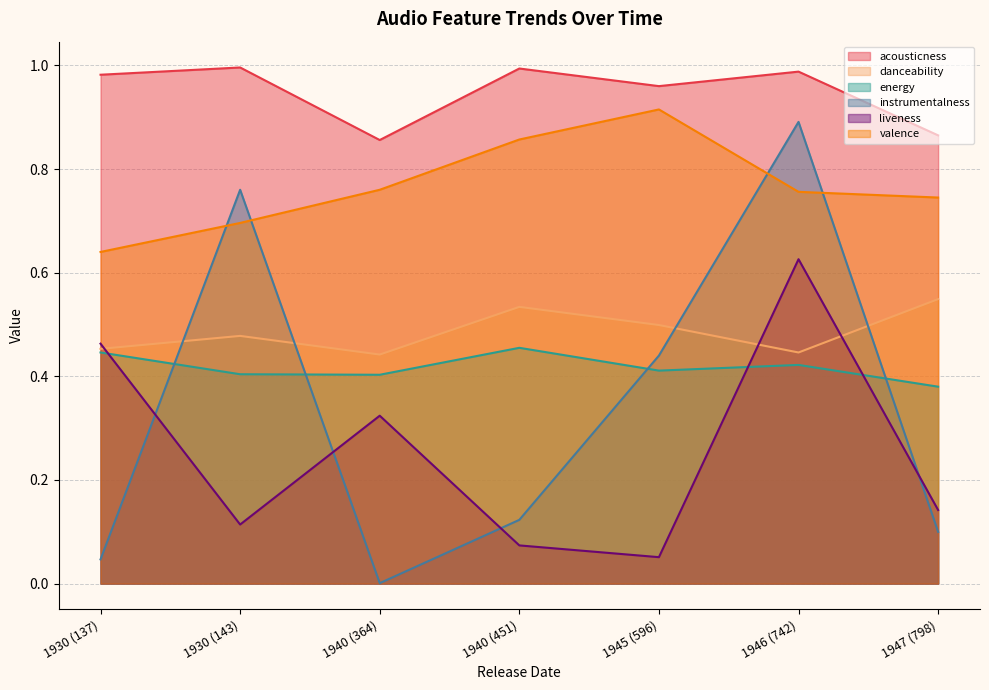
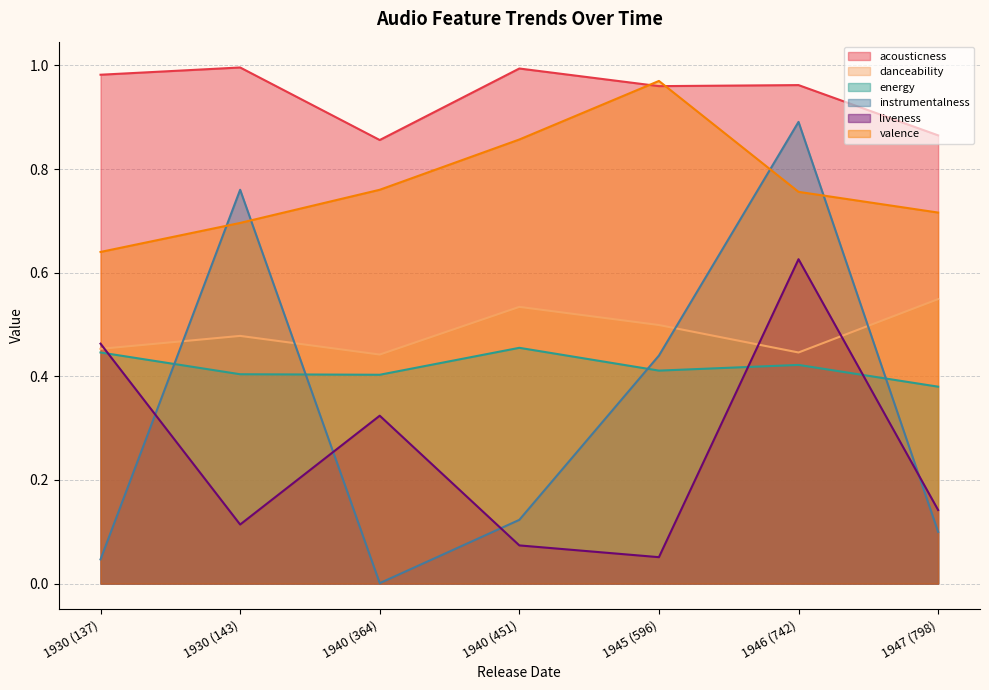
  {
    "acousticness": {
      "1930 (137)": 0.98,
      "1930 (143)": 1.00,
      "1940 (364)": 0.86,
      "1940 (451)": 0.99,
      "1945 (596)": 0.96,
-     "1946 (742)": 0.99
+     "1946 (742)": 0.96
    },
    "danceability": {
      "1930 (137)": 0.45,
      "1930 (143)": 0.48,
      "1940 (364)": 0.44,
      "1940 (451)": 0.53,
      "1945 (596)": 0.50,
      "1946 (742)": 0.45,
      "1947 (798)": 0.55
    },
    "liveness": {
      "1930 (137)": 0.46,
      "1930 (143)": 0.11,
      "1940 (364)": 0.32,
      "1940 (451)": 0.07,
      "1945 (596)": 0.05,
      "1946 (742)": 0.63,
      "1947 (798)": 0.14
    },
    "valence": {
      "1930 (137)": 0.64,
      "1930 (143)": 0.70,
      "1940 (364)": 0.76,
      "1940 (451)": 0.86,
-     "1945 (596)": 0.92,
+     "1945 (596)": 0.97,
      "1946 (742)": 0.76,
-     "1947 (798)": 0.75
+     "1947 (798)": 0.72
    }
  }
